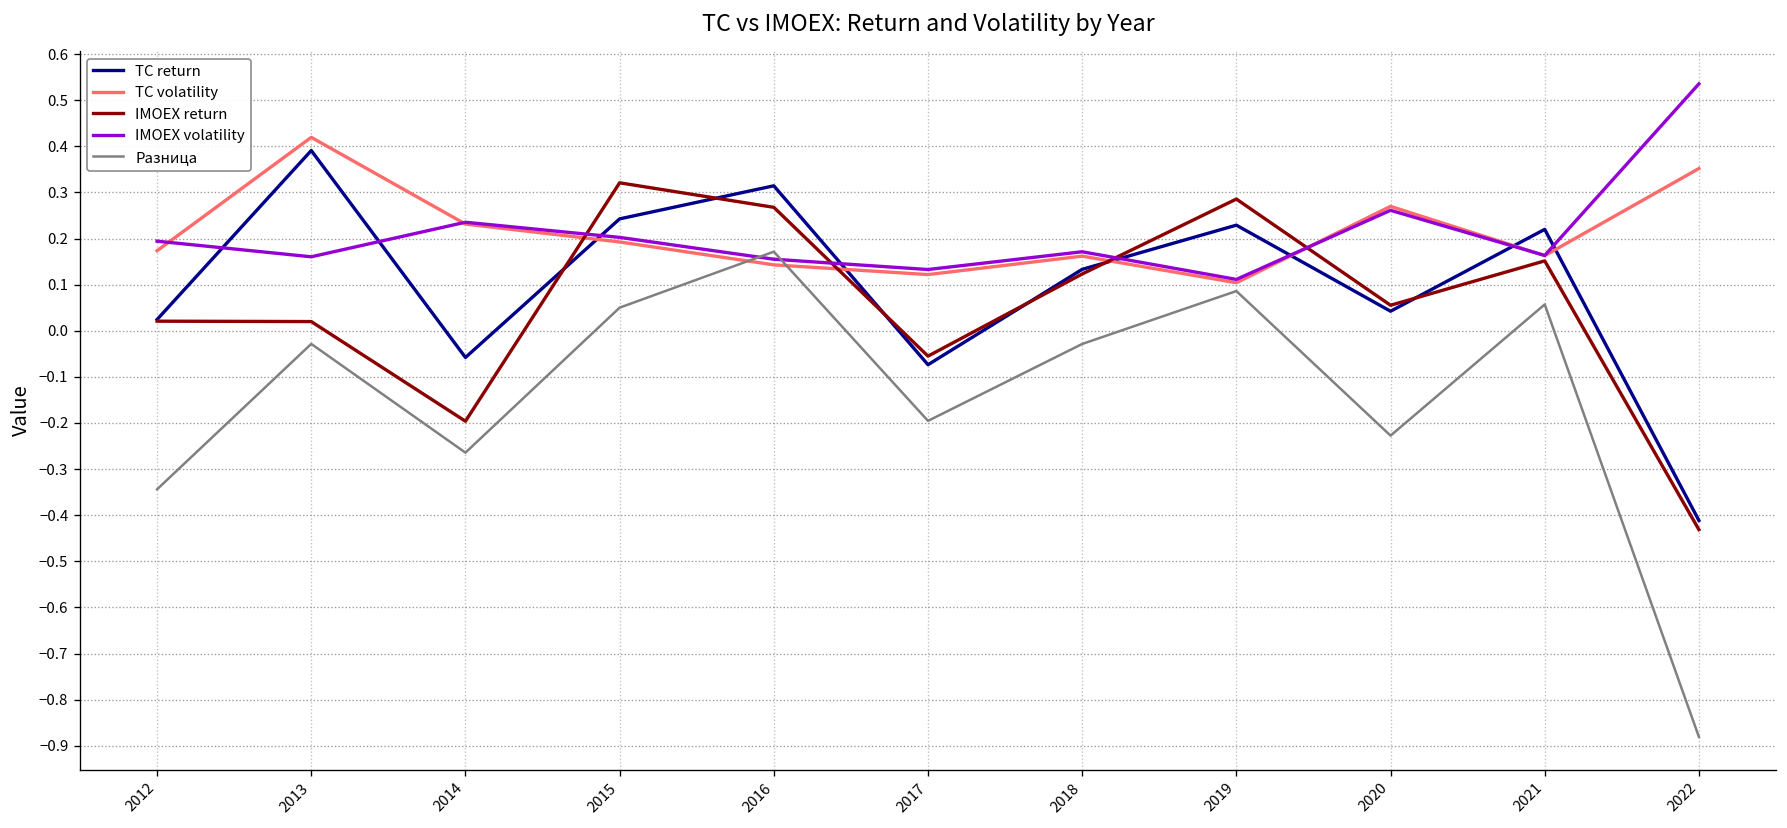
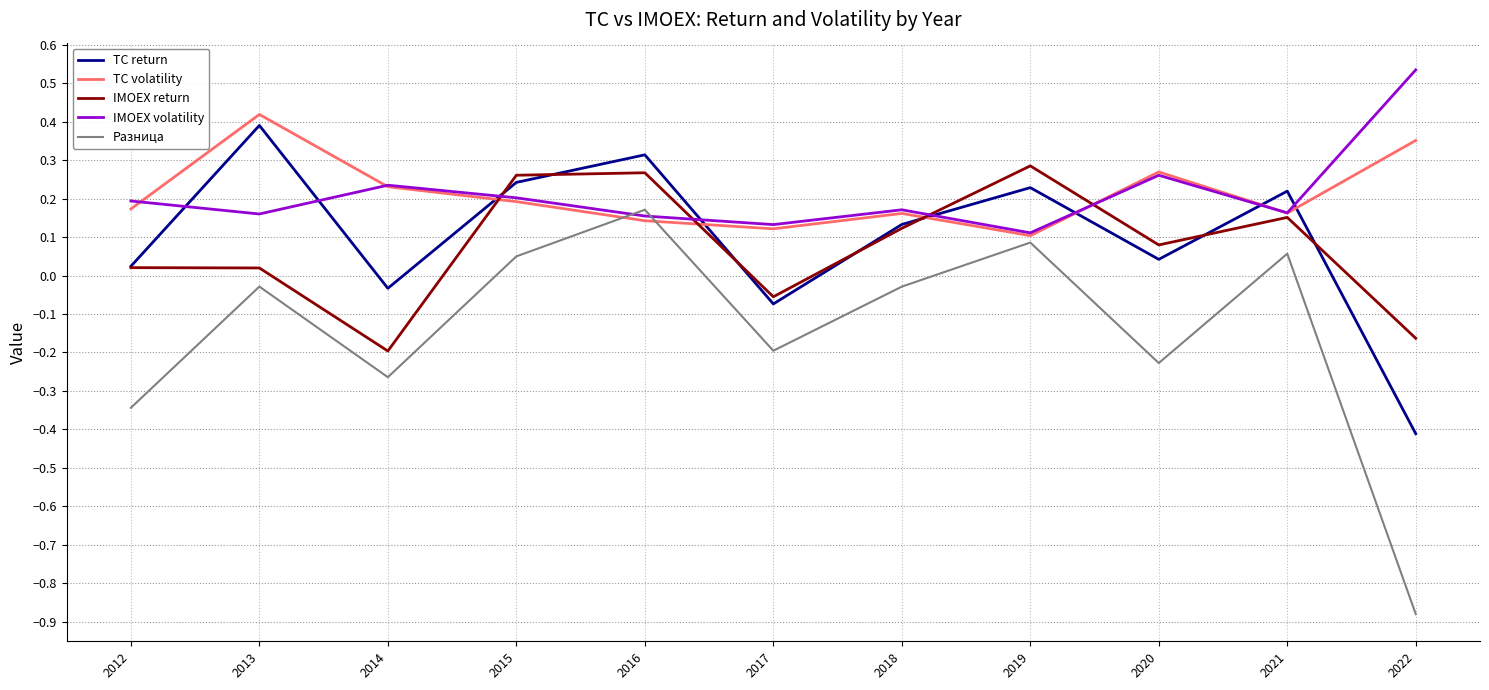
  {
    "TC return": {
      "2013": 0.39,
-     "2014": -0.06,
+     "2014": -0.03,
      "2015": 0.24,
      "2016": 0.31,
      "2017": -0.07,
      "2018": 0.13,
      "2019": 0.23,
      "2020": 0.04,
      "2021": 0.22,
      "2022": -0.41
    },
    "TC volatility": {
      "2012": 0.17,
      "2013": 0.42,
      "2015": 0.19,
      "2016": 0.14,
      "2017": 0.12,
      "2018": 0.16,
      "2019": 0.10,
      "2020": 0.27,
      "2022": 0.35
    },
    "IMOEX return": {
      "2013": 0.02,
      "2014": -0.20,
-     "2015": 0.32,
+     "2015": 0.26,
      "2016": 0.27,
      "2017": -0.06,
      "2018": 0.12,
      "2019": 0.29,
-     "2020": 0.06,
+     "2020": 0.08,
      "2021": 0.15,
-     "2022": -0.43
+     "2022": -0.16
    },
    "IMOEX volatility": {
      "2012": 0.19,
      "2013": 0.16,
      "2015": 0.20,
      "2016": 0.16,
      "2017": 0.13,
      "2018": 0.17,
      "2019": 0.11,
      "2020": 0.26,
      "2022": 0.54
    },
    "Разница": {
      "2012": -0.34,
      "2013": -0.03,
      "2014": -0.26,
      "2015": 0.05,
      "2016": 0.17,
      "2017": -0.20,
      "2018": -0.03,
      "2019": 0.09,
      "2020": -0.23,
      "2021": 0.06,
      "2022": -0.88
    }
  }
